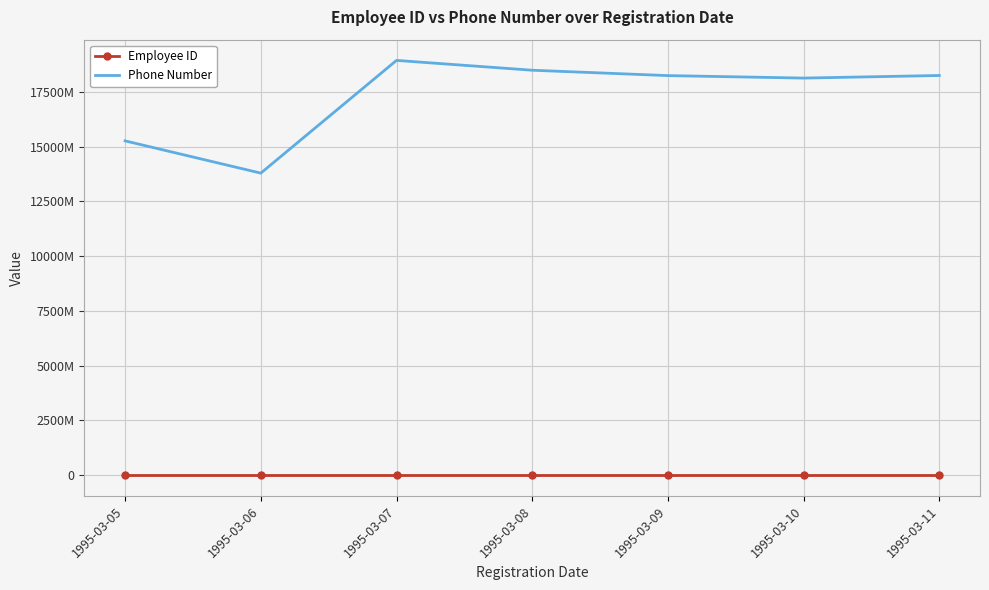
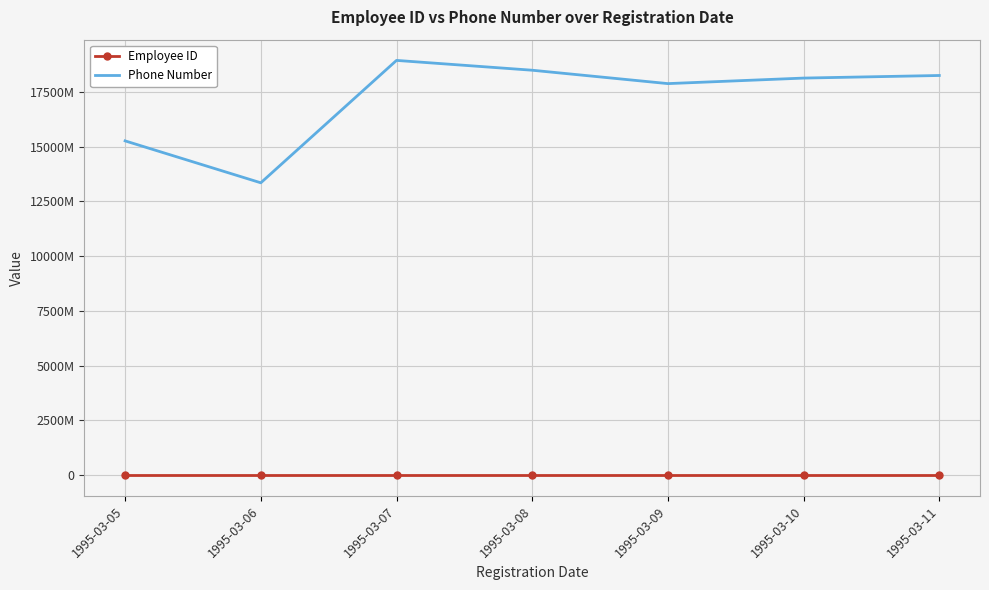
  {
    "Employee ID": {
      "1995-03-05": 0,
      "1995-03-06": 0,
      "1995-03-07": 0,
      "1995-03-08": 0,
      "1995-03-09": 0,
      "1995-03-10": 0,
      "1995-03-11": 0
    },
    "Phone Number": {
      "1995-03-05": 15300000000,
-     "1995-03-06": 13800000000,
+     "1995-03-06": 13300000000,
      "1995-03-07": 18900000000,
      "1995-03-08": 18500000000,
-     "1995-03-09": 18200000000,
+     "1995-03-09": 17900000000,
      "1995-03-10": 18100000000,
      "1995-03-11": 18200000000
    }
  }
